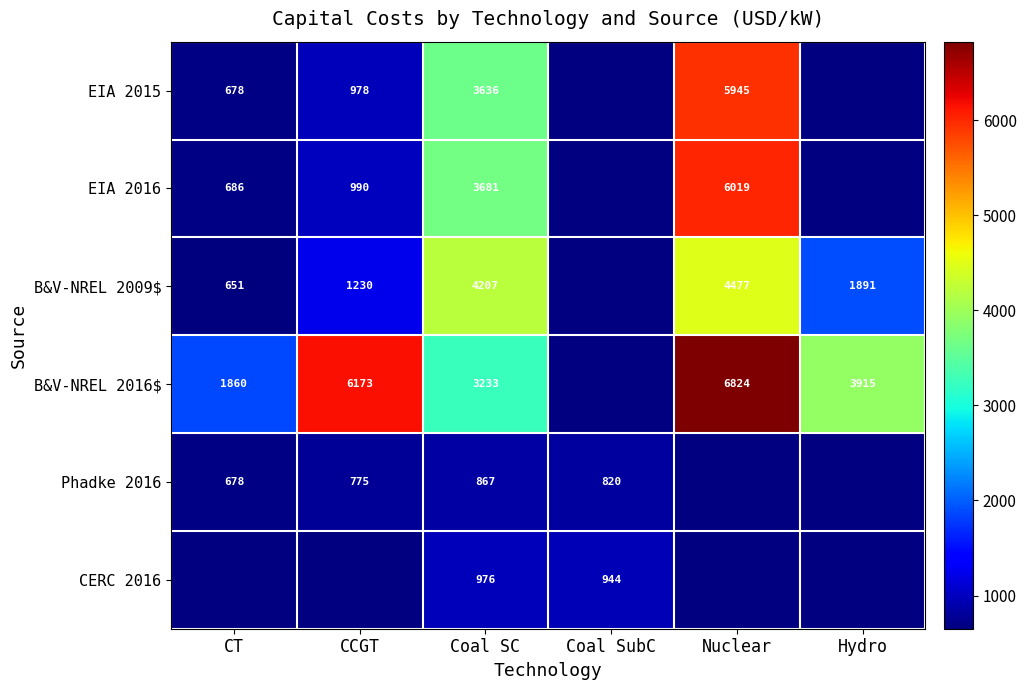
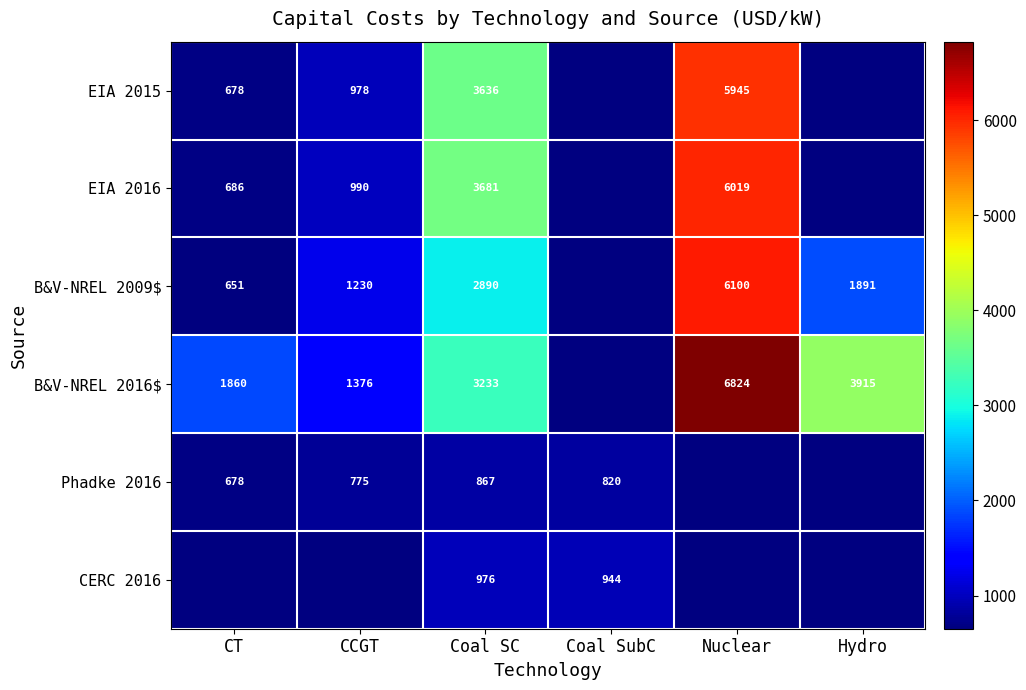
  {
    "EIA 2015": {
      "CT": 678,
      "CCGT": 978,
      "Coal SC": 3636,
      "Nuclear": 5945
    },
    "EIA 2016": {
      "CT": 686,
      "CCGT": 990,
      "Coal SC": 3681,
      "Nuclear": 6019
    },
    "B&V-NREL 2009$": {
      "CT": 651,
      "CCGT": 1230,
-     "Coal SC": 4207,
-     "Nuclear": 4477,
+     "Coal SC": 2890,
+     "Nuclear": 6100,
      "Hydro": 1891
    },
    "B&V-NREL 2016$": {
      "CT": 1860,
-     "CCGT": 6173,
+     "CCGT": 1376,
      "Coal SC": 3233,
      "Nuclear": 6824,
      "Hydro": 3915
    },
    "Phadke 2016": {
      "CT": 678,
      "CCGT": 775,
      "Coal SC": 867,
      "Coal SubC": 820
    },
    "CERC 2016": {
      "Coal SC": 976,
      "Coal SubC": 944
    }
  }
